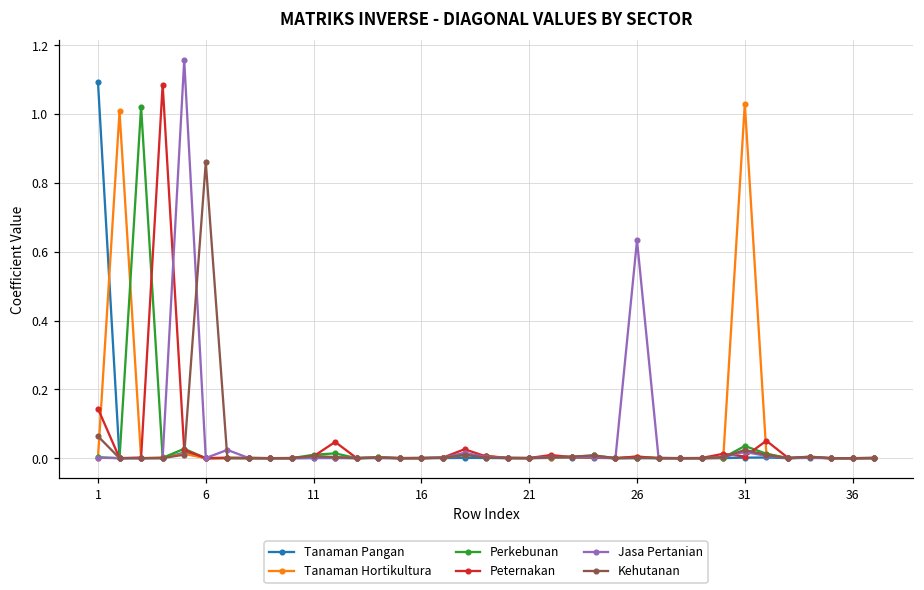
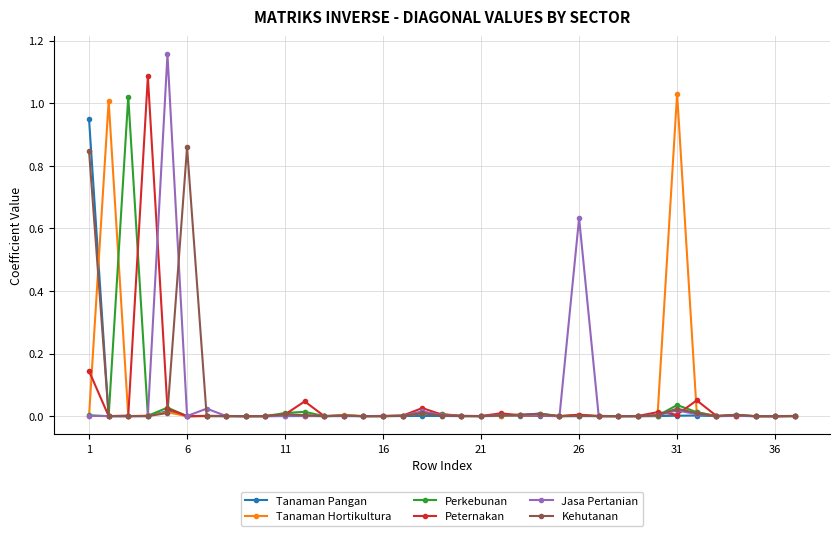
  {
    "Tanaman Pangan": {
-     "1": 1.09
+     "1": 0.95
    },
    "Tanaman Hortikultura": {
      "31": 1.03
    },
    "Perkebunan": {
      "31": 0.04
    },
    "Peternakan": {
      "1": 0.14
    },
    "Jasa Pertanian": {
      "26": 0.63
    },
    "Kehutanan": {
-     "1": 0.06,
+     "1": 0.85,
      "6": 0.86
    }
  }
